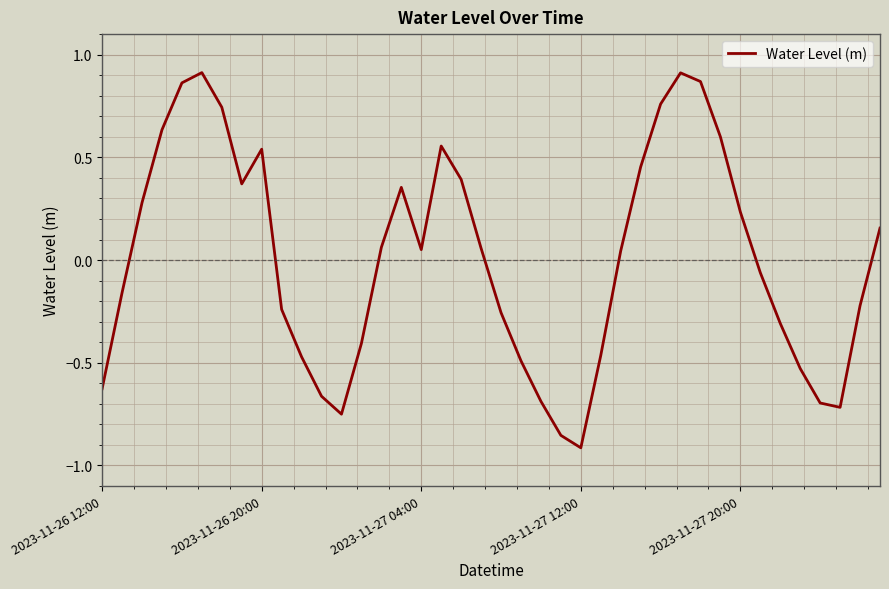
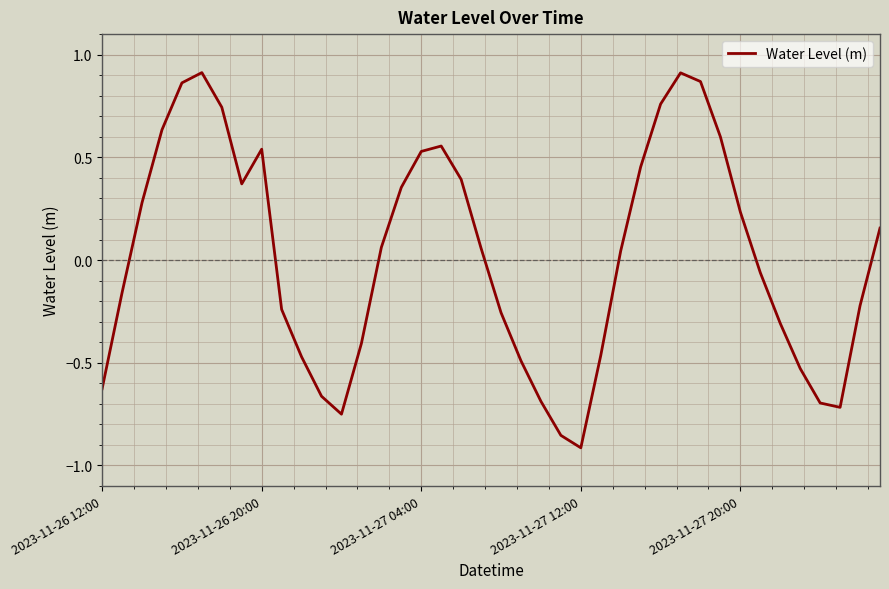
  {
    "2023-11-26 12:00": -0.63,
    "2023-11-26 20:00": 0.54,
-   "2023-11-27 04:00": 0.05,
+   "2023-11-27 04:00": 0.53,
    "2023-11-27 12:00": -0.91,
    "2023-11-27 20:00": 0.23
  }
